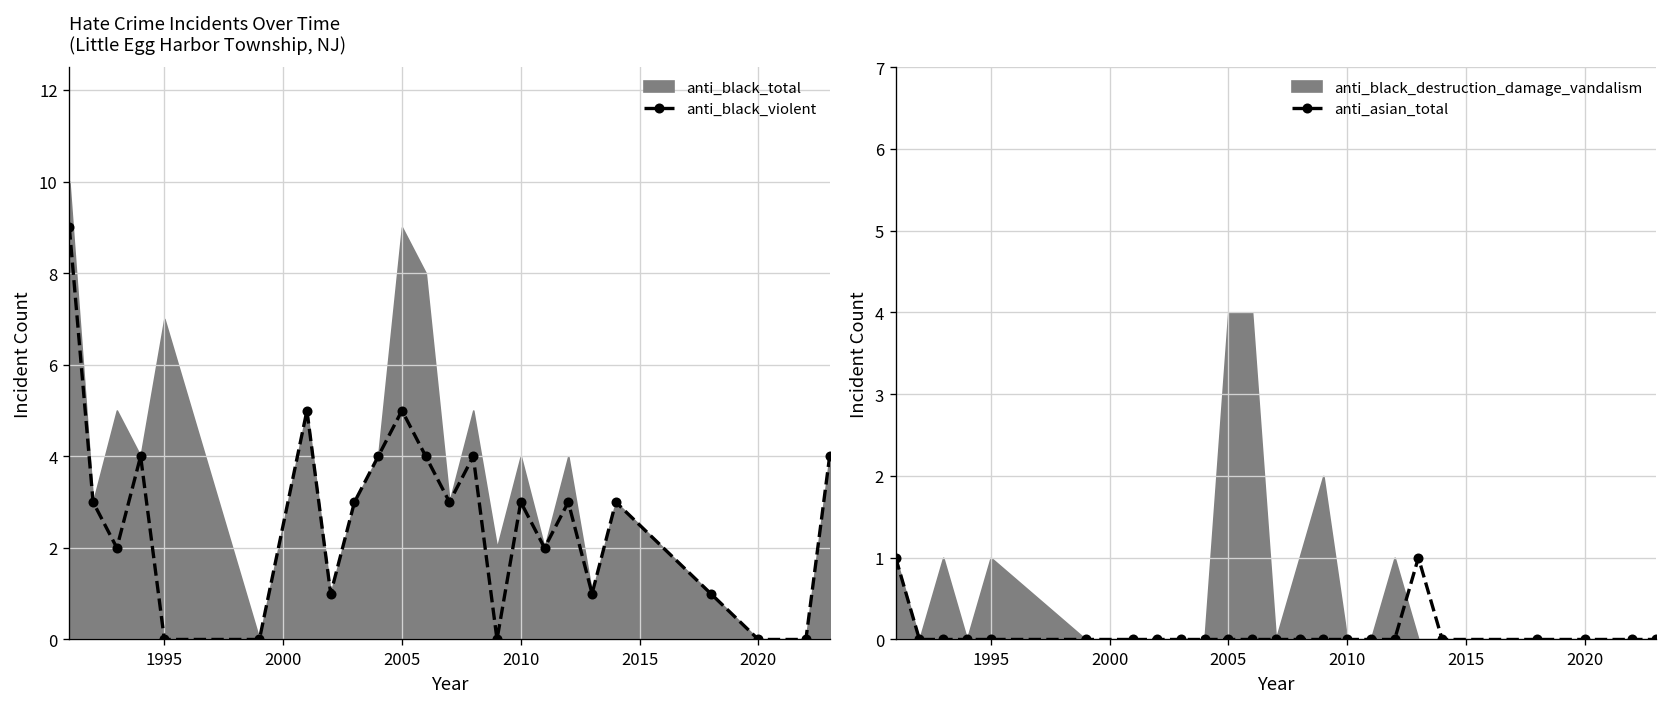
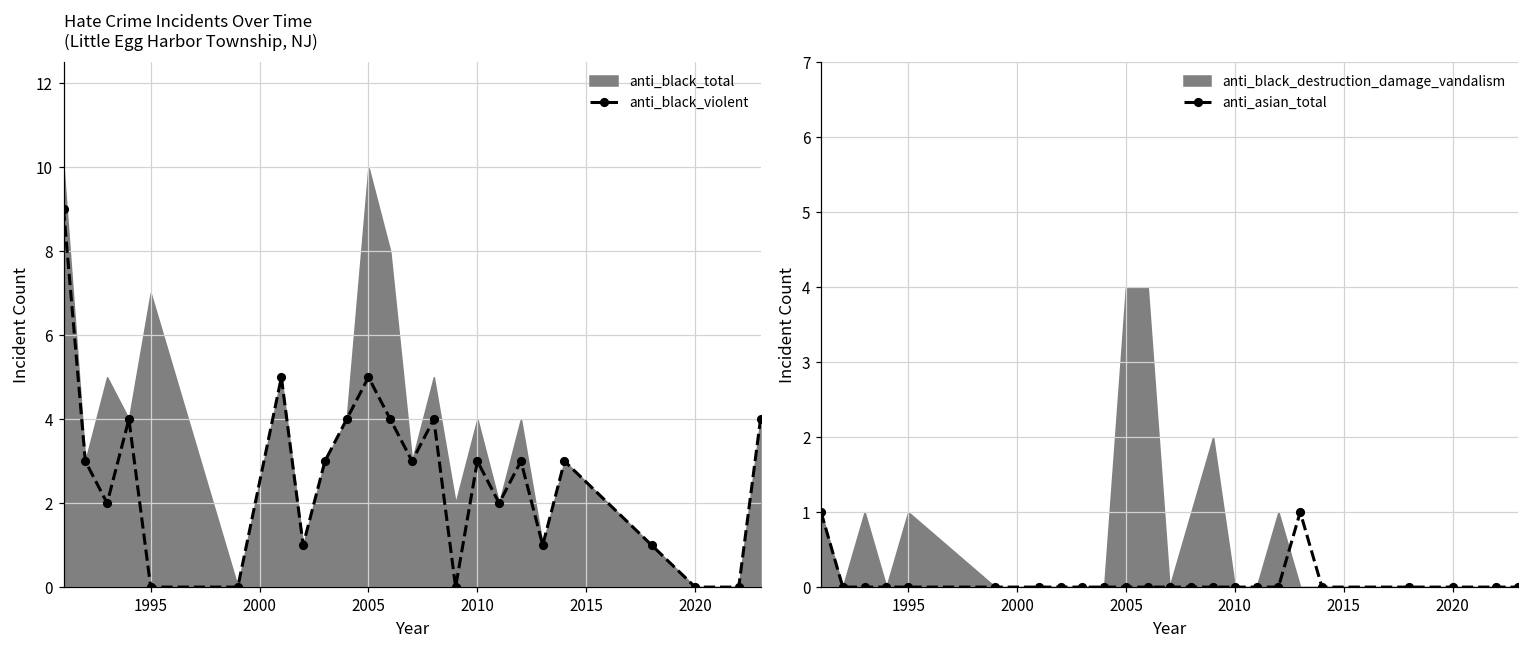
  {
    "Hate Crime Incidents Over Time (Little Egg Harbor Township, NJ)": {
      "anti_black_violent": {
        "1995": 0,
        "2005": 5,
        "2010": 3
      },
      "anti_black_total": {
        "1995": 7,
-       "2005": 9,
+       "2005": 10,
        "2010": 4
      }
    }
  }
